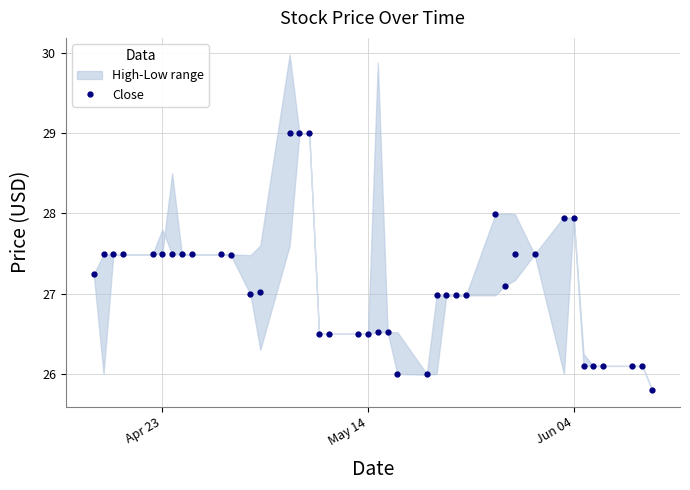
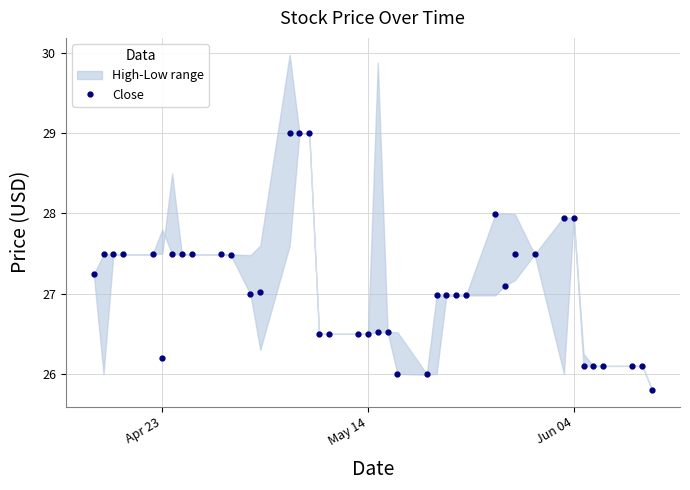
  {
    "Close": {
-     "Apr 23": 27.5
+     "Apr 23": 26.2
    }
  }
